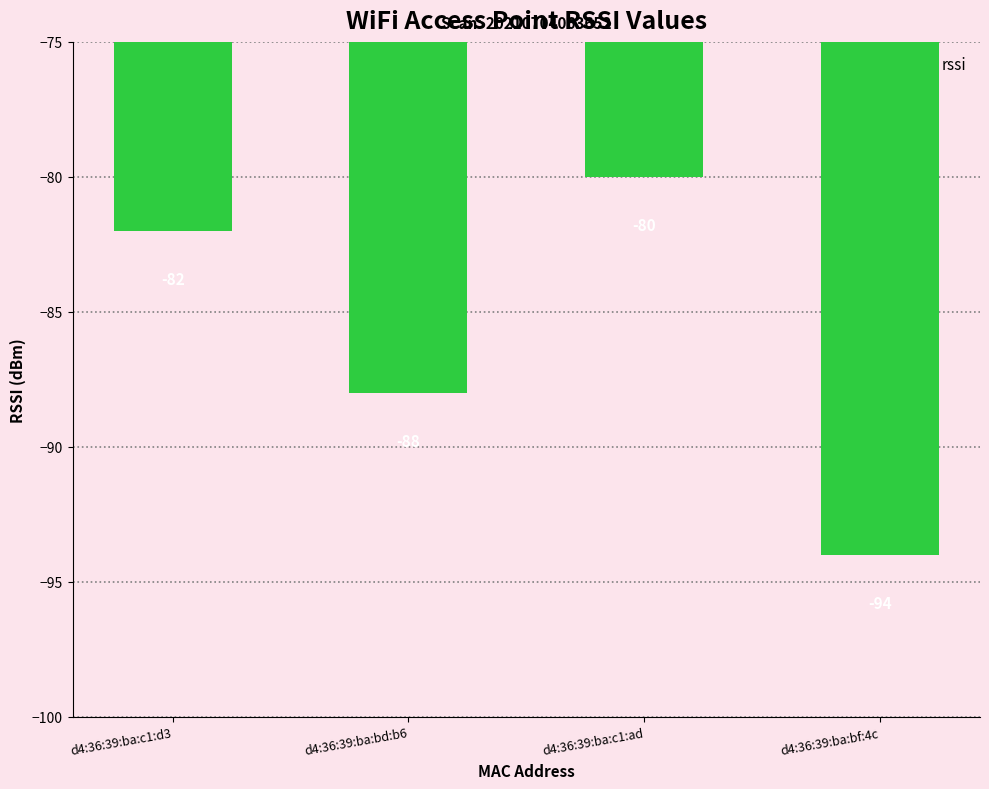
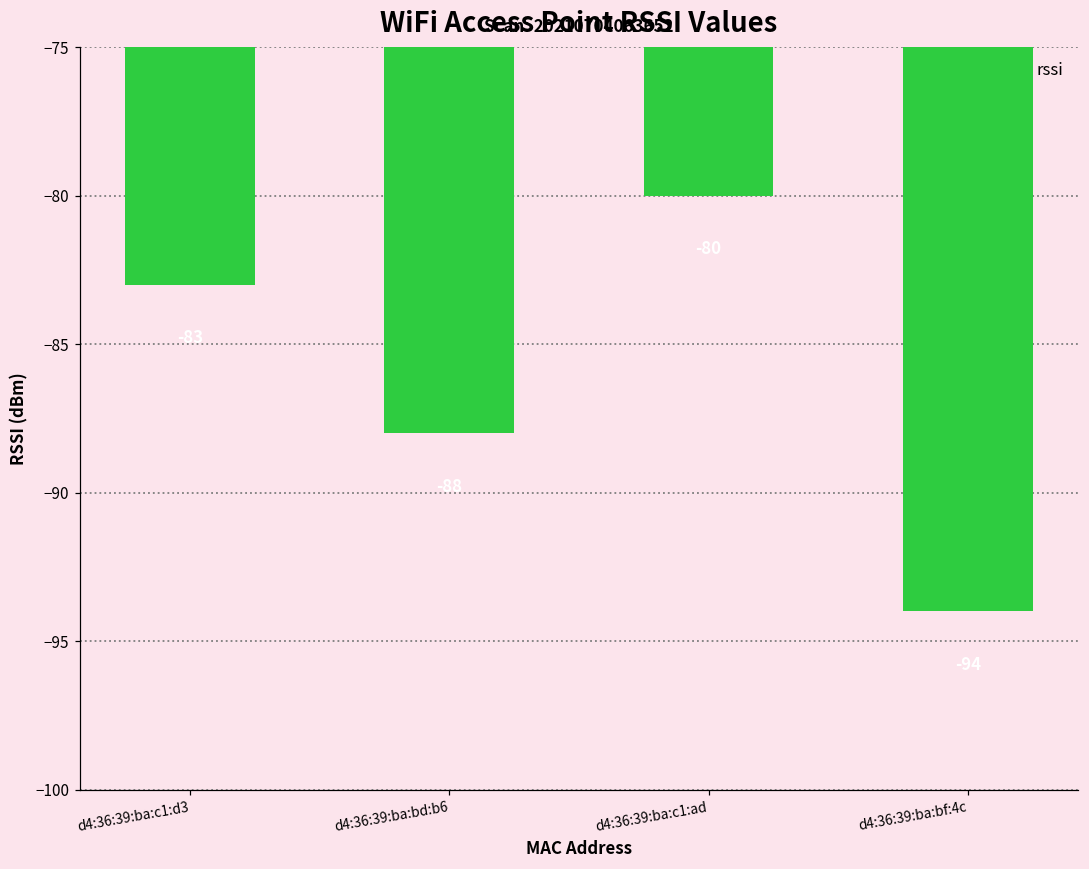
  {
-   "d4:36:39:ba:c1:d3": -82,
+   "d4:36:39:ba:c1:d3": -83,
    "d4:36:39:ba:bd:b6": -88,
    "d4:36:39:ba:c1:ad": -80,
    "d4:36:39:ba:bf:4c": -94
  }
